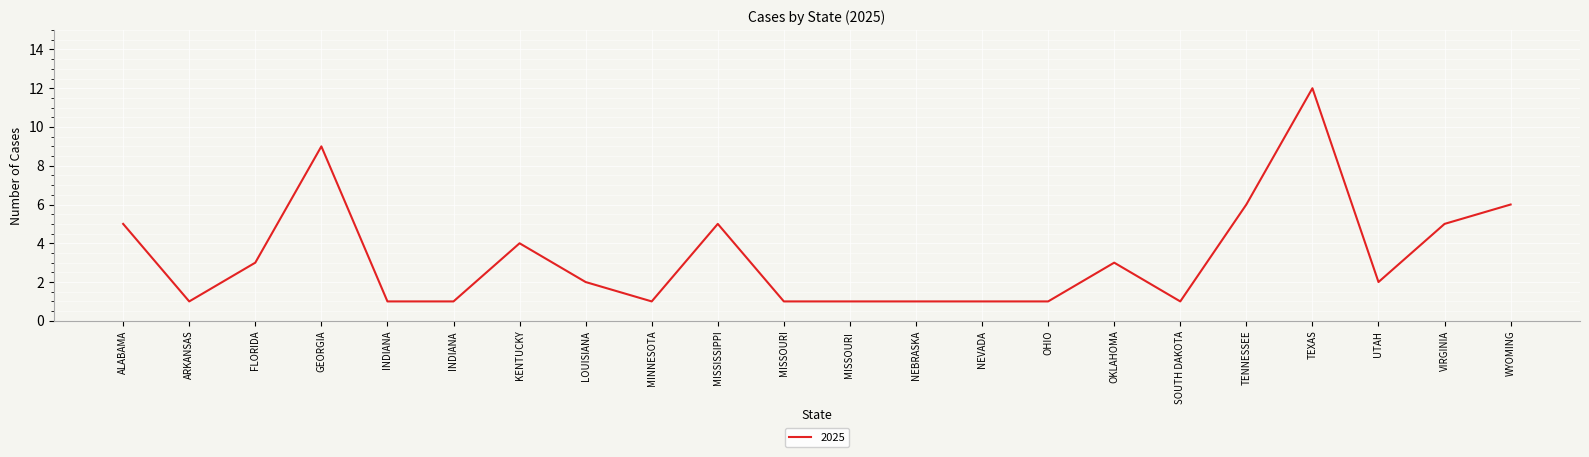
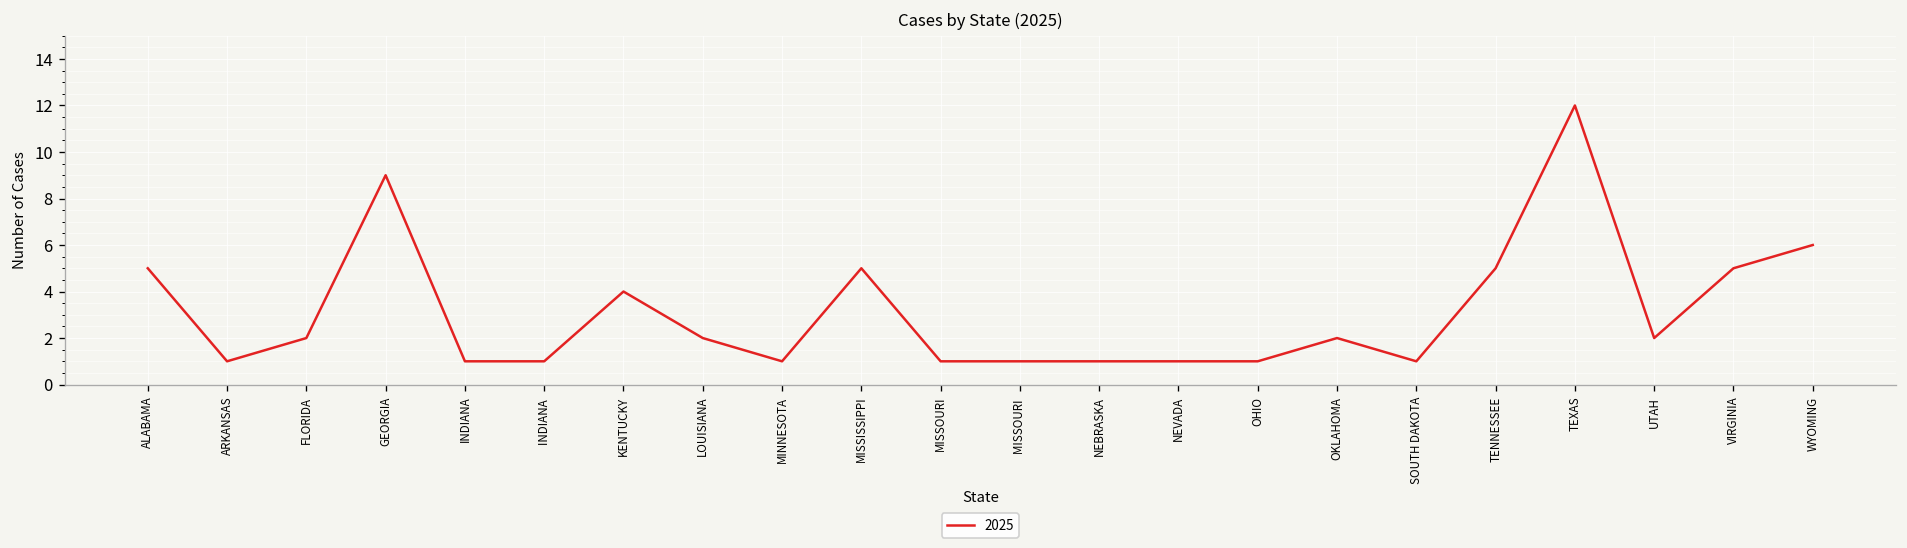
  {
    "ALABAMA": 5,
    "ARKANSAS": 1,
-   "FLORIDA": 3,
+   "FLORIDA": 2,
    "GEORGIA": 9,
    "KENTUCKY": 4,
    "LOUISIANA": 2,
    "MINNESOTA": 1,
    "MISSISSIPPI": 5,
    "NEBRASKA": 1,
    "NEVADA": 1,
    "OHIO": 1,
-   "OKLAHOMA": 3,
+   "OKLAHOMA": 2,
    "SOUTH DAKOTA": 1,
-   "TENNESSEE": 6,
+   "TENNESSEE": 5,
    "TEXAS": 12,
    "UTAH": 2,
    "VIRGINIA": 5,
    "WYOMING": 6
  }
